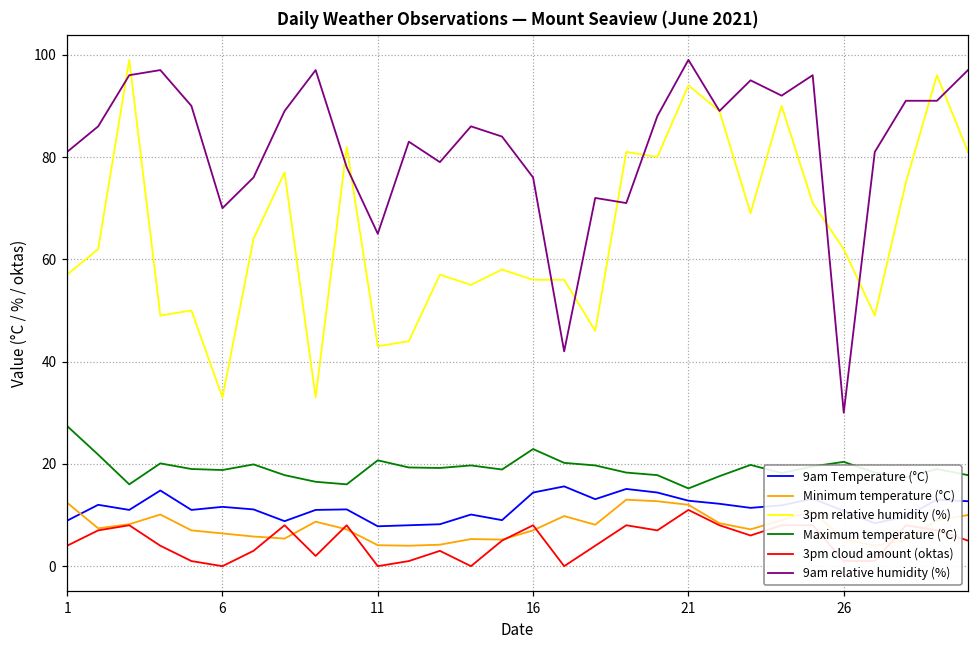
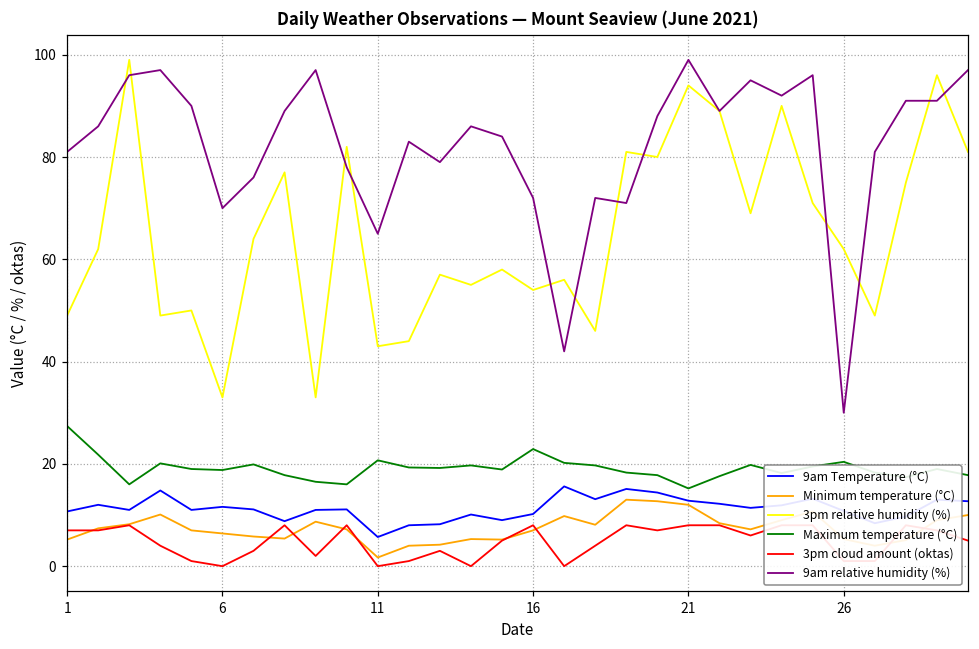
  {
    "9am Temperature (°C)": {
-     "1": 9,
+     "1": 11,
      "6": 12,
-     "11": 8,
-     "16": 14,
+     "11": 6,
+     "16": 10,
      "21": 13
    },
    "Minimum temperature (°C)": {
-     "1": 12,
+     "1": 5,
      "6": 6,
-     "11": 4,
+     "11": 2,
      "16": 7,
      "21": 12
    },
    "3pm relative humidity (%)": {
-     "1": 57,
+     "1": 49,
      "6": 33,
      "11": 43,
-     "16": 56,
+     "16": 54,
      "21": 94,
      "26": 62
    },
    "Maximum temperature (°C)": {
      "1": 27,
      "6": 19,
      "11": 21,
      "16": 23,
      "21": 15,
      "26": 20
    },
    "3pm cloud amount (oktas)": {
-     "1": 4,
+     "1": 7,
      "6": 0,
      "11": 0,
      "16": 8,
-     "21": 11
+     "21": 8
    },
    "9am relative humidity (%)": {
      "1": 81,
      "6": 70,
      "11": 65,
-     "16": 76,
+     "16": 72,
      "21": 99,
      "26": 30
    }
  }
